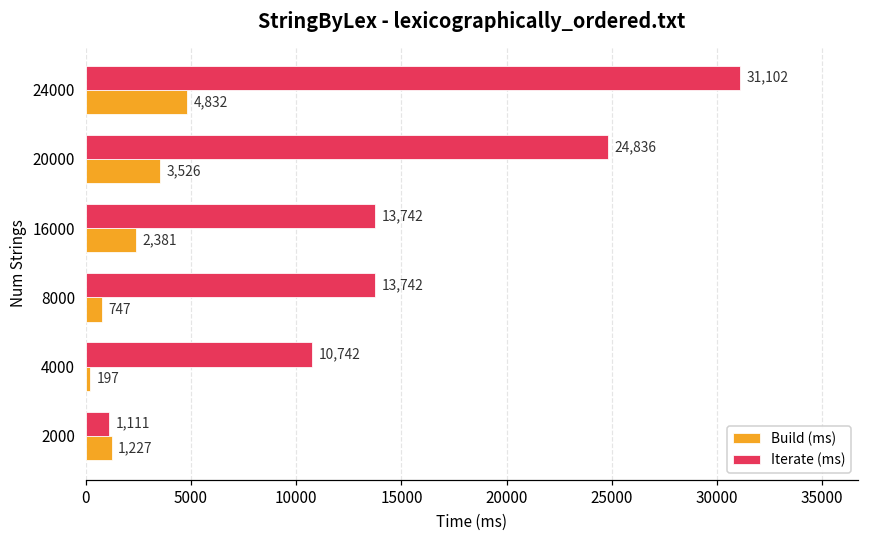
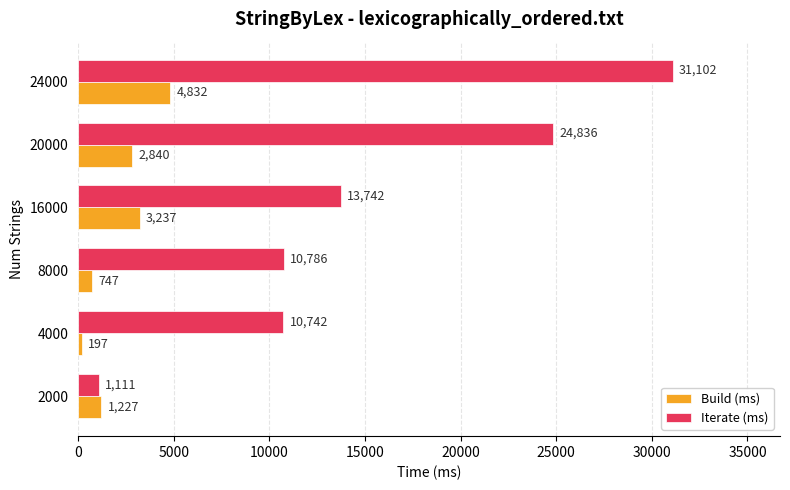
  {
    "Build (ms)": {
      "24000": "4,832",
-     "20000": "3,526",
-     "16000": "2,381",
+     "20000": "2,840",
+     "16000": "3,237",
      "8000": "747",
      "4000": "197",
      "2000": "1,227"
    },
    "Iterate (ms)": {
      "24000": "31,102",
      "20000": "24,836",
      "16000": "13,742",
-     "8000": "13,742",
+     "8000": "10,786",
      "4000": "10,742",
      "2000": "1,111"
    }
  }
